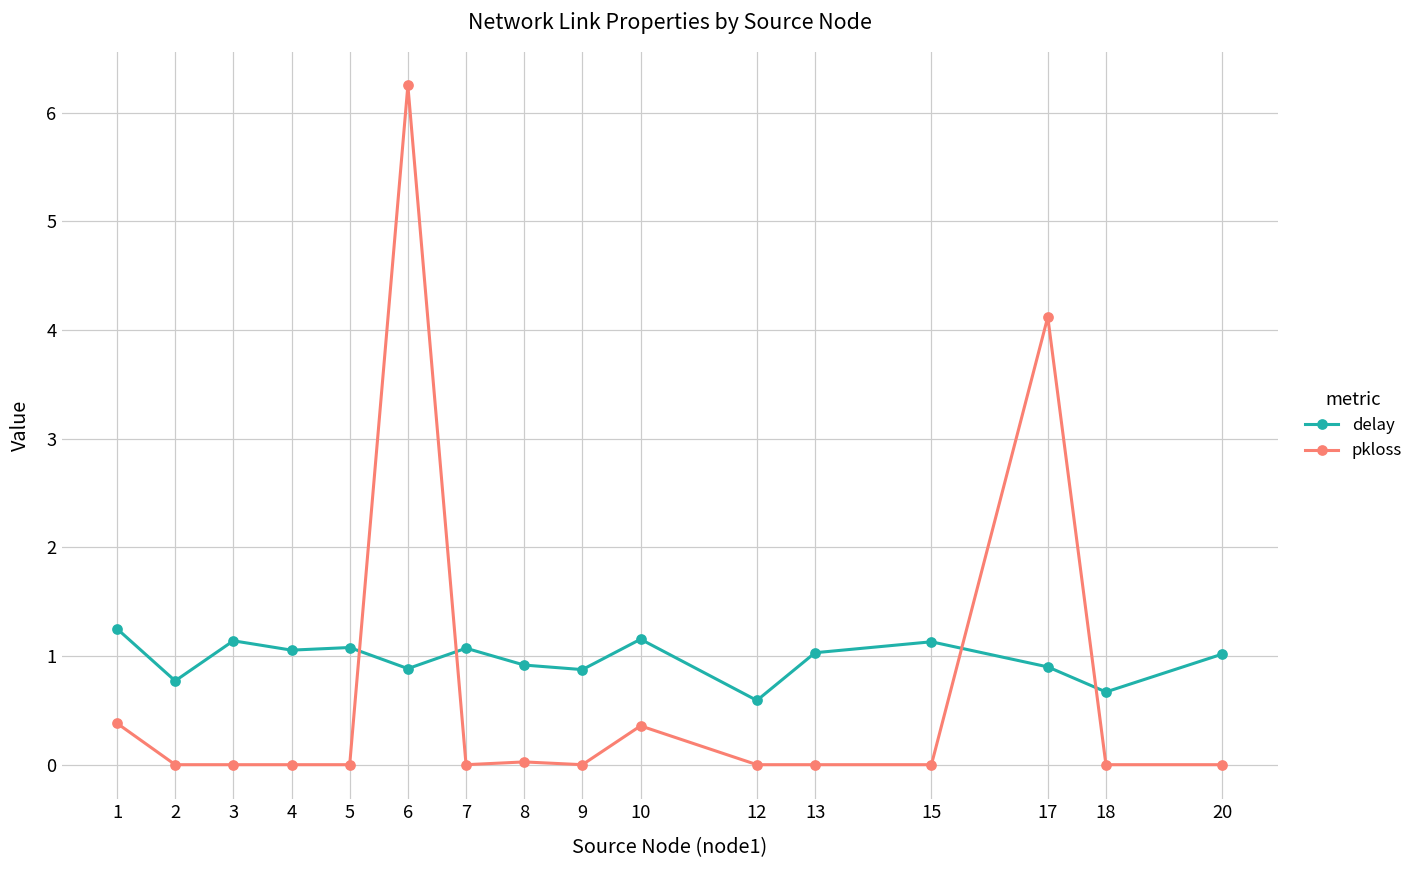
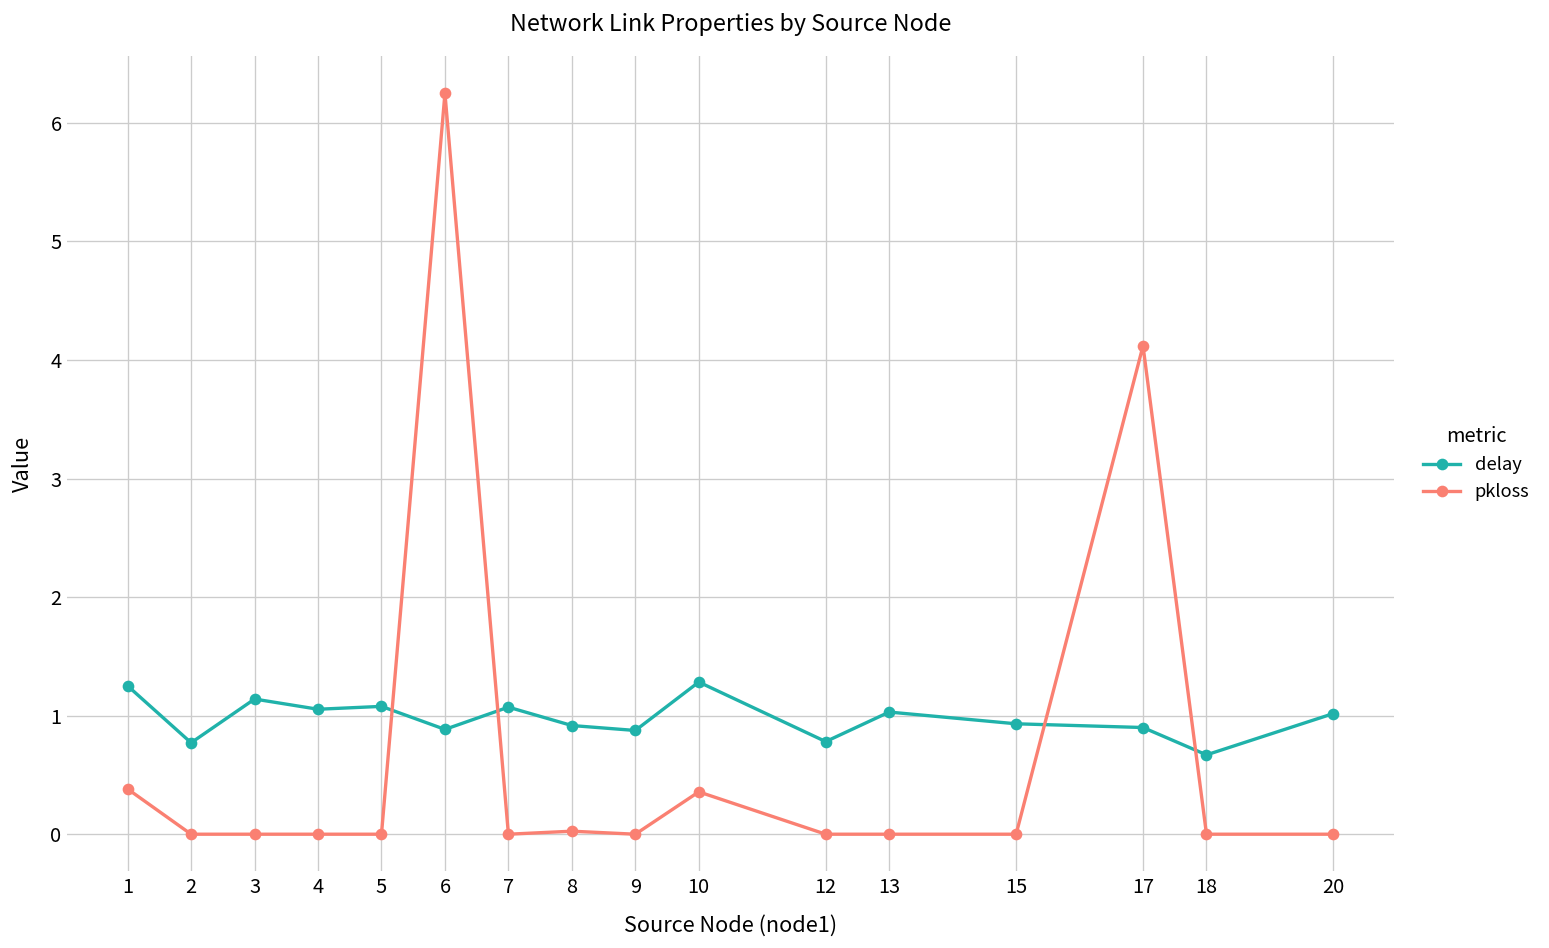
  {
    "delay": {
      "1": 1.3,
      "2": 0.8,
      "3": 1.1,
      "4": 1.1,
      "5": 1.1,
      "6": 0.9,
      "7": 1.1,
      "8": 0.9,
      "9": 0.9,
-     "10": 1.2,
-     "12": 0.6,
+     "10": 1.3,
+     "12": 0.8,
      "13": 1.0,
-     "15": 1.1,
+     "15": 0.9,
      "17": 0.9,
      "18": 0.7,
      "20": 1.0
    },
    "pkloss": {
      "1": 0.4,
      "2": 0.0,
      "3": 0.0,
      "4": 0.0,
      "5": 0.0,
      "6": 6.3,
      "7": 0.0,
      "8": 0.0,
      "9": 0.0,
      "10": 0.4,
      "12": 0.0,
      "13": 0.0,
      "15": 0.0,
      "17": 4.1,
      "18": 0.0,
      "20": 0.0
    }
  }
